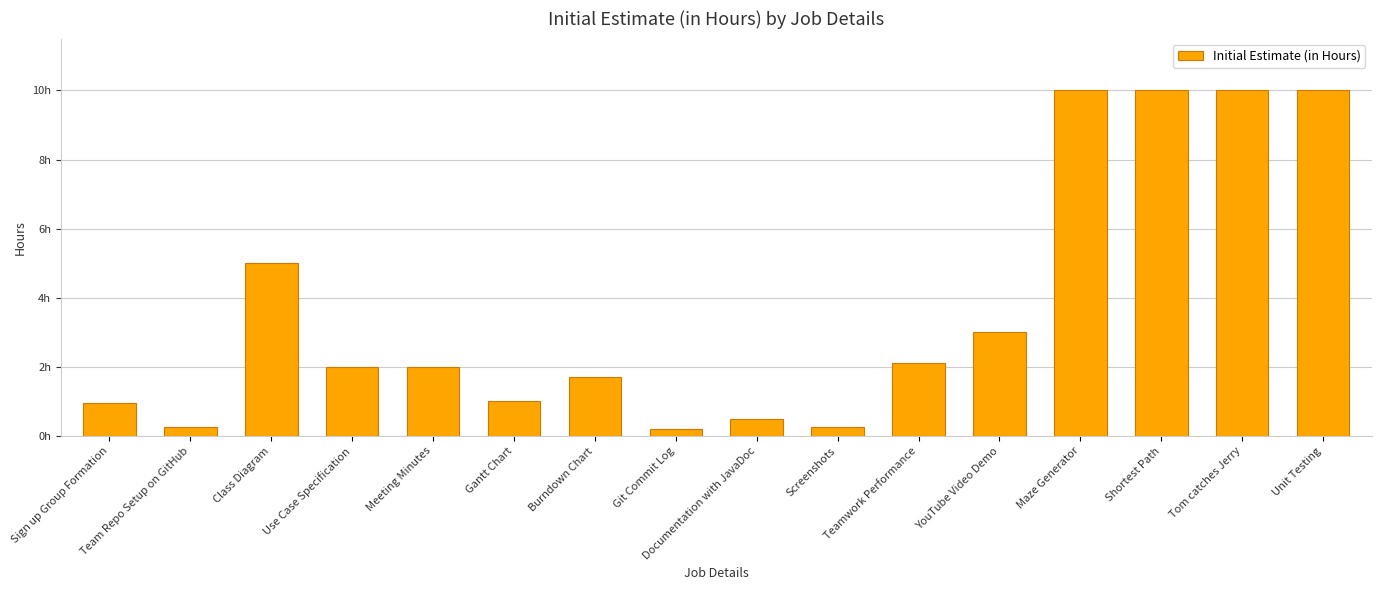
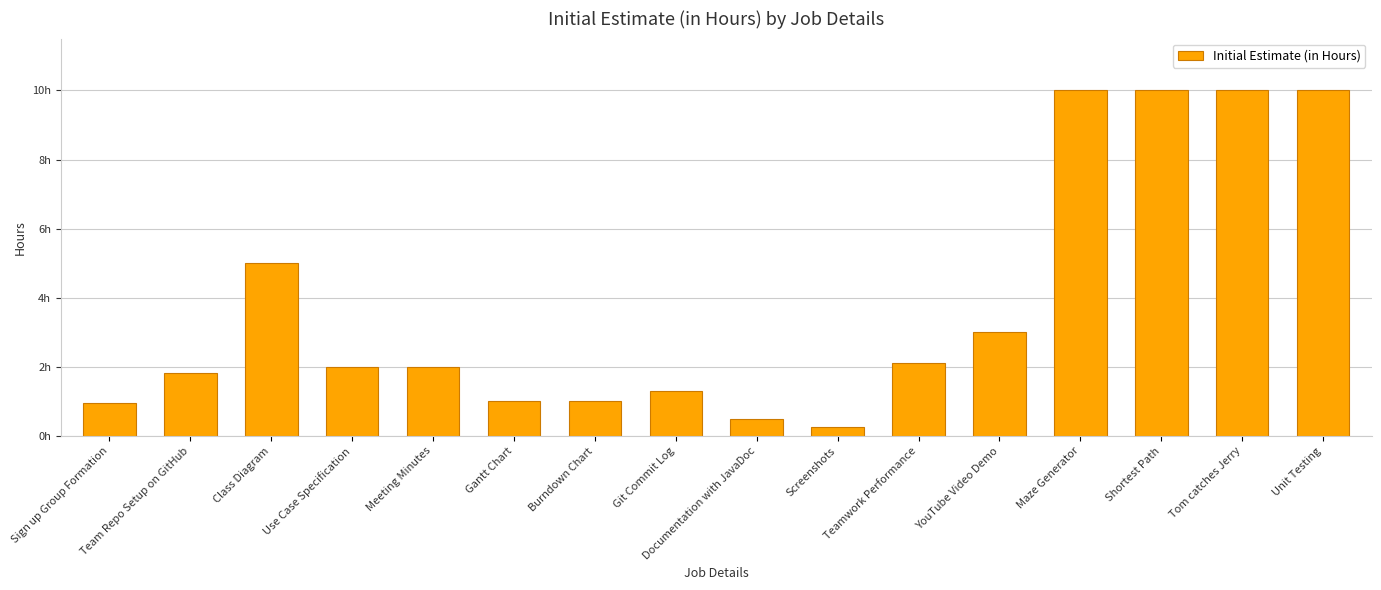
  {
    "Sign up Group Formation": "1.0h",
-   "Team Repo Setup on GitHub": "0.3h",
+   "Team Repo Setup on GitHub": "1.8h",
    "Class Diagram": "5.0h",
    "Use Case Specification": "2.0h",
    "Meeting Minutes": "2.0h",
    "Gantt Chart": "1.0h",
-   "Burndown Chart": "1.7h",
-   "Git Commit Log": "0.2h",
+   "Burndown Chart": "1.0h",
+   "Git Commit Log": "1.3h",
    "Documentation with JavaDoc": "0.5h",
    "Screenshots": "0.3h",
    "Teamwork Performance": "2.1h",
    "YouTube Video Demo": "3.0h",
    "Maze Generator": "10.0h",
    "Shortest Path": "10.0h",
    "Tom catches Jerry": "10.0h",
    "Unit Testing": "10.0h"
  }
